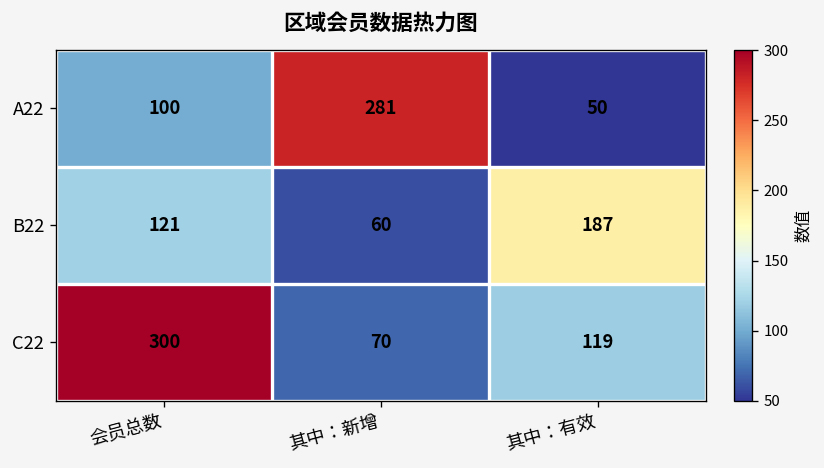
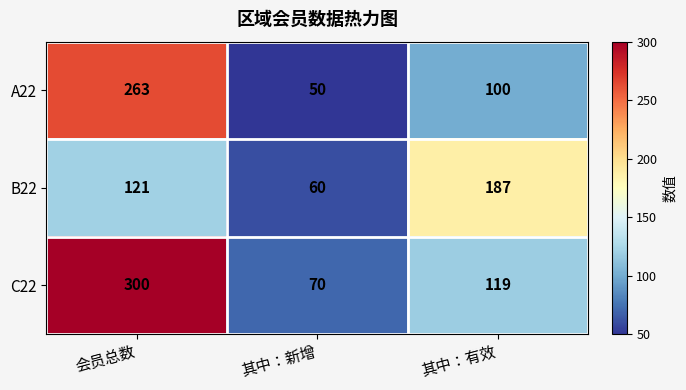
  {
    "A22": {
-     "会员总数": 100,
-     "其中：新增": 281,
-     "其中：有效": 50
+     "会员总数": 263,
+     "其中：新增": 50,
+     "其中：有效": 100
    },
    "B22": {
      "会员总数": 121,
      "其中：新增": 60,
      "其中：有效": 187
    },
    "C22": {
      "会员总数": 300,
      "其中：新增": 70,
      "其中：有效": 119
    }
  }
